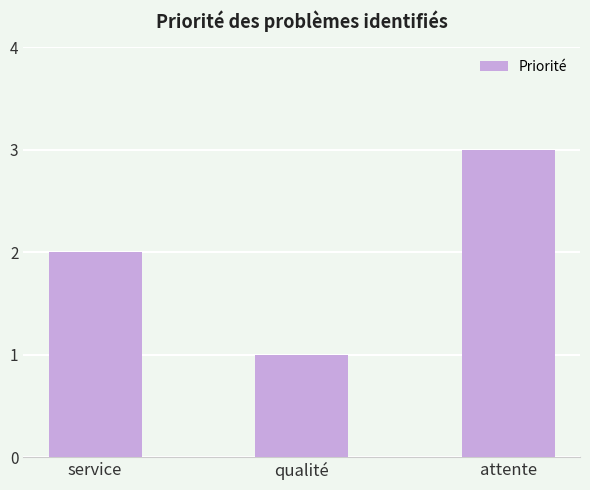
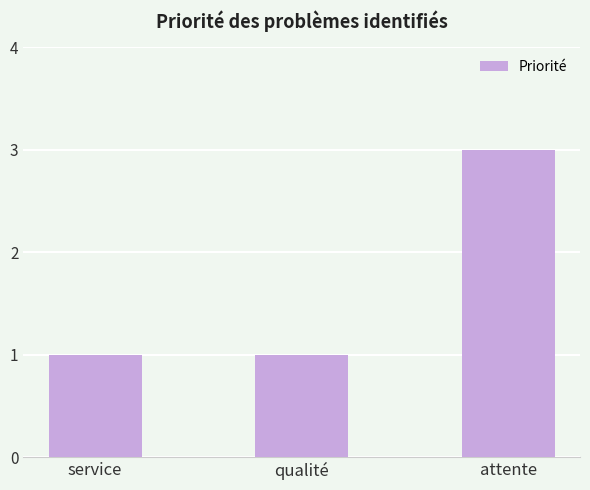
  {
-   "service": 2,
+   "service": 1,
    "qualité": 1,
    "attente": 3
  }
